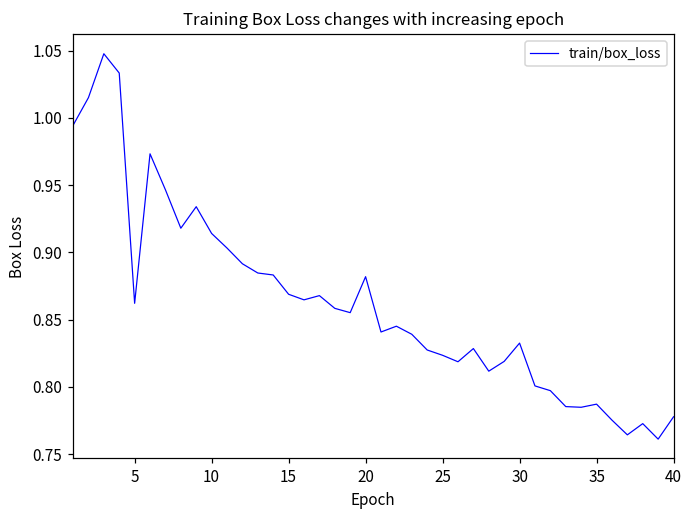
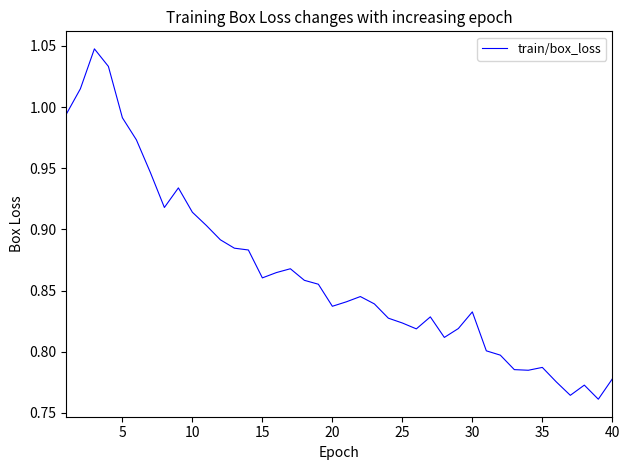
  {
-   "5": 0.862,
+   "5": 0.991,
    "10": 0.914,
-   "15": 0.869,
-   "20": 0.882,
+   "15": 0.860,
+   "20": 0.837,
    "25": 0.823,
    "30": 0.833,
    "35": 0.787,
    "40": 0.778
  }
